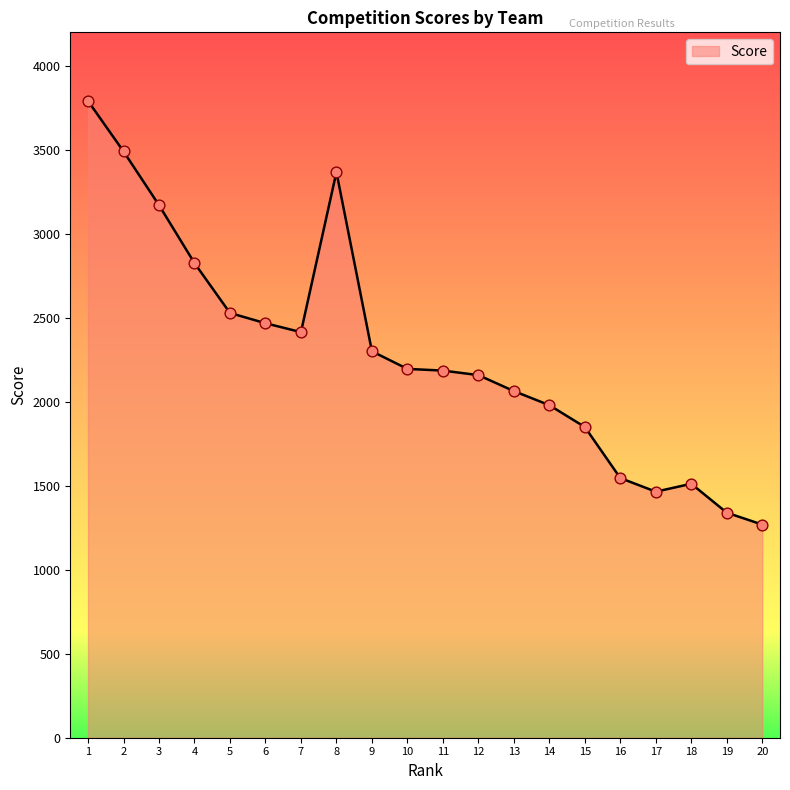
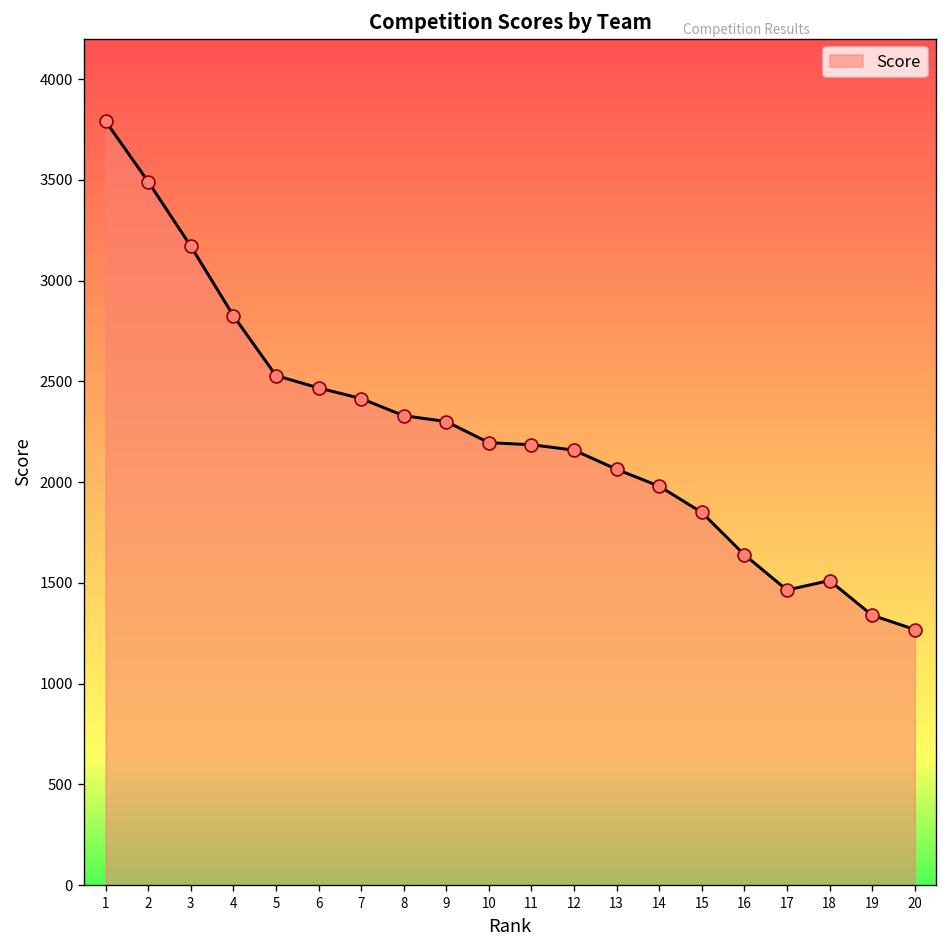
  {
    "1": 3790,
    "2": 3490,
    "3": 3170,
    "4": 2830,
    "5": 2530,
    "6": 2470,
    "7": 2420,
-   "8": 3370,
+   "8": 2330,
    "9": 2300,
    "10": 2200,
    "11": 2190,
    "12": 2160,
    "13": 2060,
    "14": 1980,
    "15": 1850,
-   "16": 1550,
+   "16": 1640,
    "17": 1470,
    "18": 1510,
    "19": 1340,
    "20": 1270
  }
